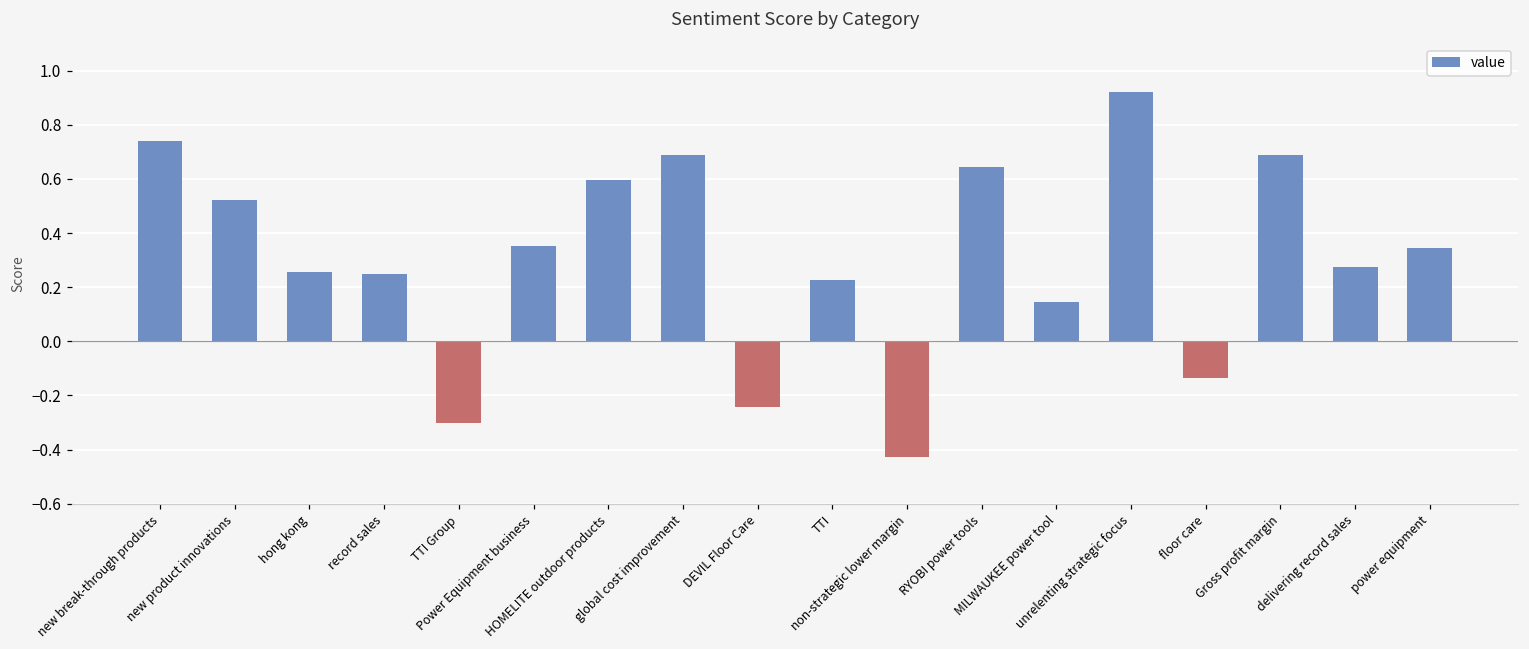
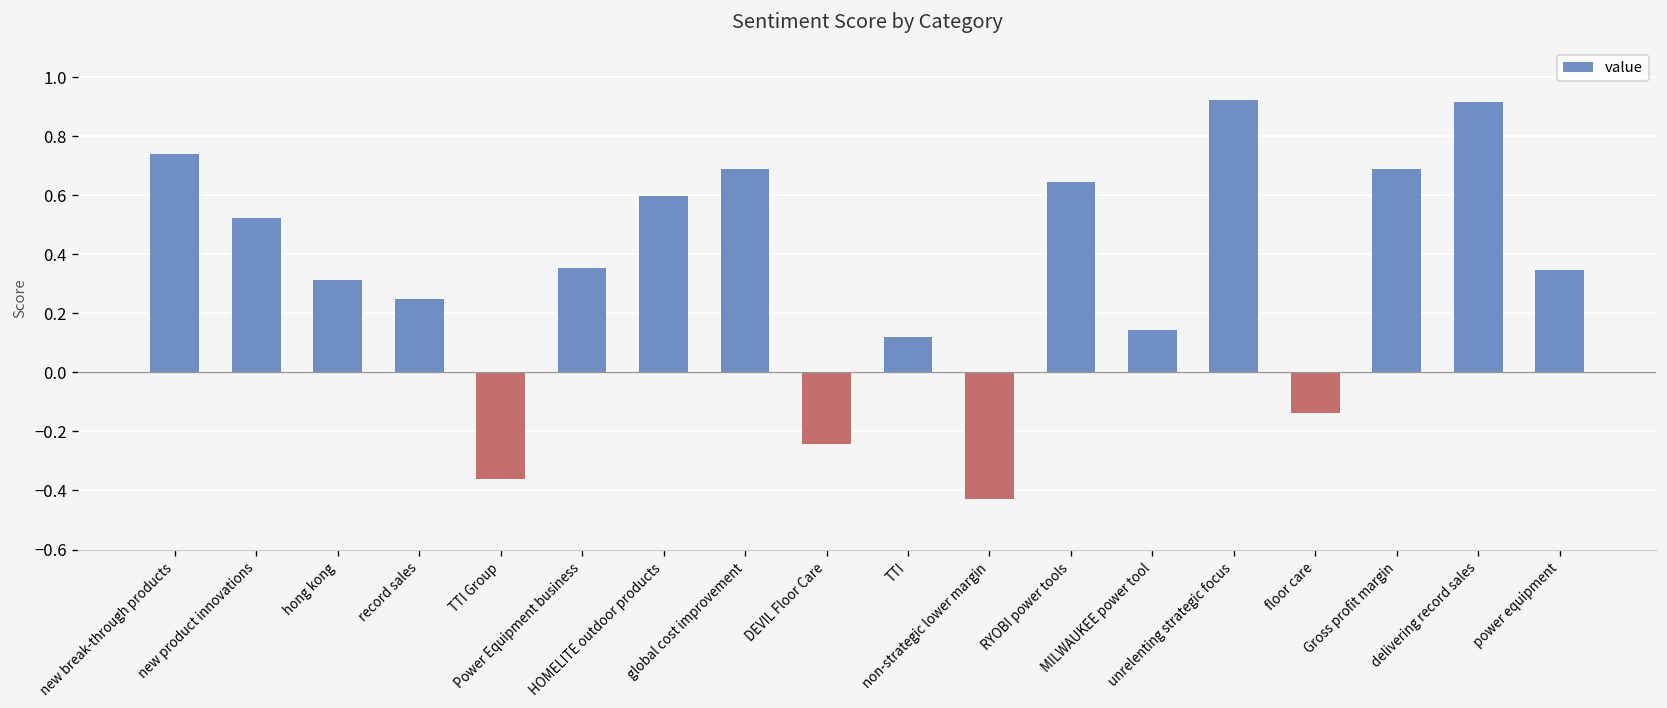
  {
    "new break-through products": 0.74,
    "new product innovations": 0.52,
-   "hong kong": 0.26,
+   "hong kong": 0.31,
    "record sales": 0.25,
-   "TTI Group": -0.30,
+   "TTI Group": -0.36,
    "Power Equipment business": 0.35,
    "HOMELITE outdoor products": 0.60,
    "global cost improvement": 0.69,
    "DEVIL Floor Care": -0.24,
-   "TTI": 0.23,
+   "TTI": 0.12,
    "non-strategic lower margin": -0.43,
    "RYOBI power tools": 0.64,
    "MILWAUKEE power tool": 0.14,
    "unrelenting strategic focus": 0.92,
    "floor care": -0.14,
    "Gross profit margin": 0.69,
-   "delivering record sales": 0.27,
+   "delivering record sales": 0.91,
    "power equipment": 0.35
  }
